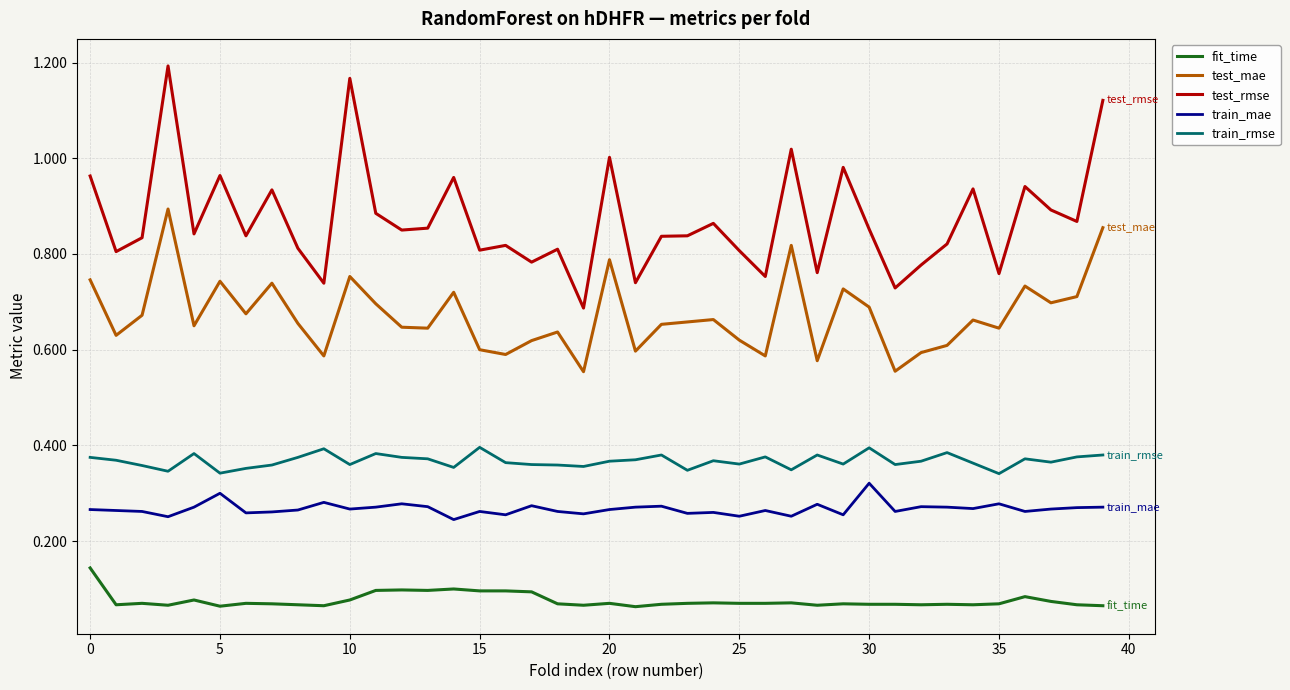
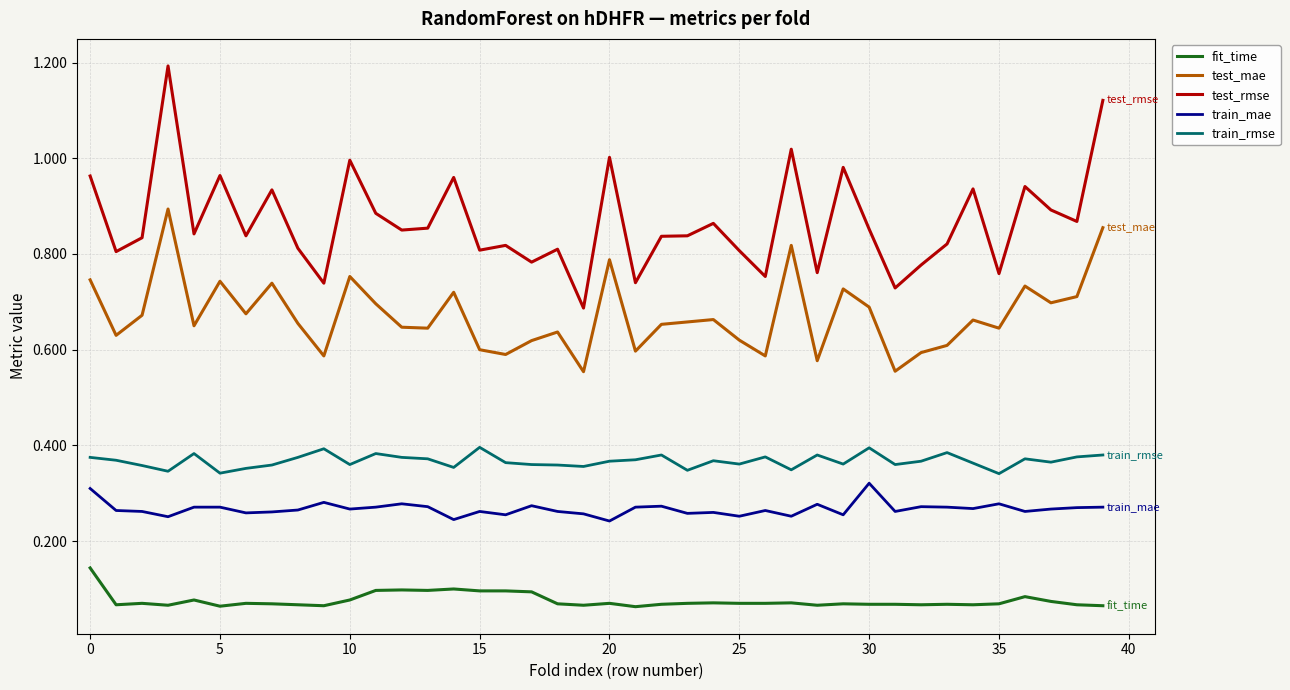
  {
    "fit_time": {
      "0": 0.14,
      "5": 0.06,
      "10": 0.08,
      "15": 0.10,
      "20": 0.07,
      "25": 0.07,
      "30": 0.07,
      "35": 0.07
    },
    "test_mae": {
      "0": 0.75,
      "5": 0.74,
      "10": 0.75,
      "15": 0.60,
      "20": 0.79,
      "25": 0.62,
      "30": 0.69,
      "35": 0.65
    },
    "test_rmse": {
      "0": 0.96,
      "5": 0.96,
-     "10": 1.17,
+     "10": 1.00,
      "15": 0.81,
      "20": 1.00,
      "25": 0.81,
      "30": 0.85,
      "35": 0.76
    },
    "train_mae": {
-     "0": 0.27,
-     "5": 0.30,
+     "0": 0.31,
+     "5": 0.27,
      "10": 0.27,
      "15": 0.26,
-     "20": 0.27,
+     "20": 0.24,
      "25": 0.25,
      "30": 0.32,
      "35": 0.28
    },
    "train_rmse": {
      "0": 0.38,
      "5": 0.34,
      "10": 0.36,
      "15": 0.40,
      "20": 0.37,
      "25": 0.36,
      "30": 0.40,
      "35": 0.34
    }
  }
